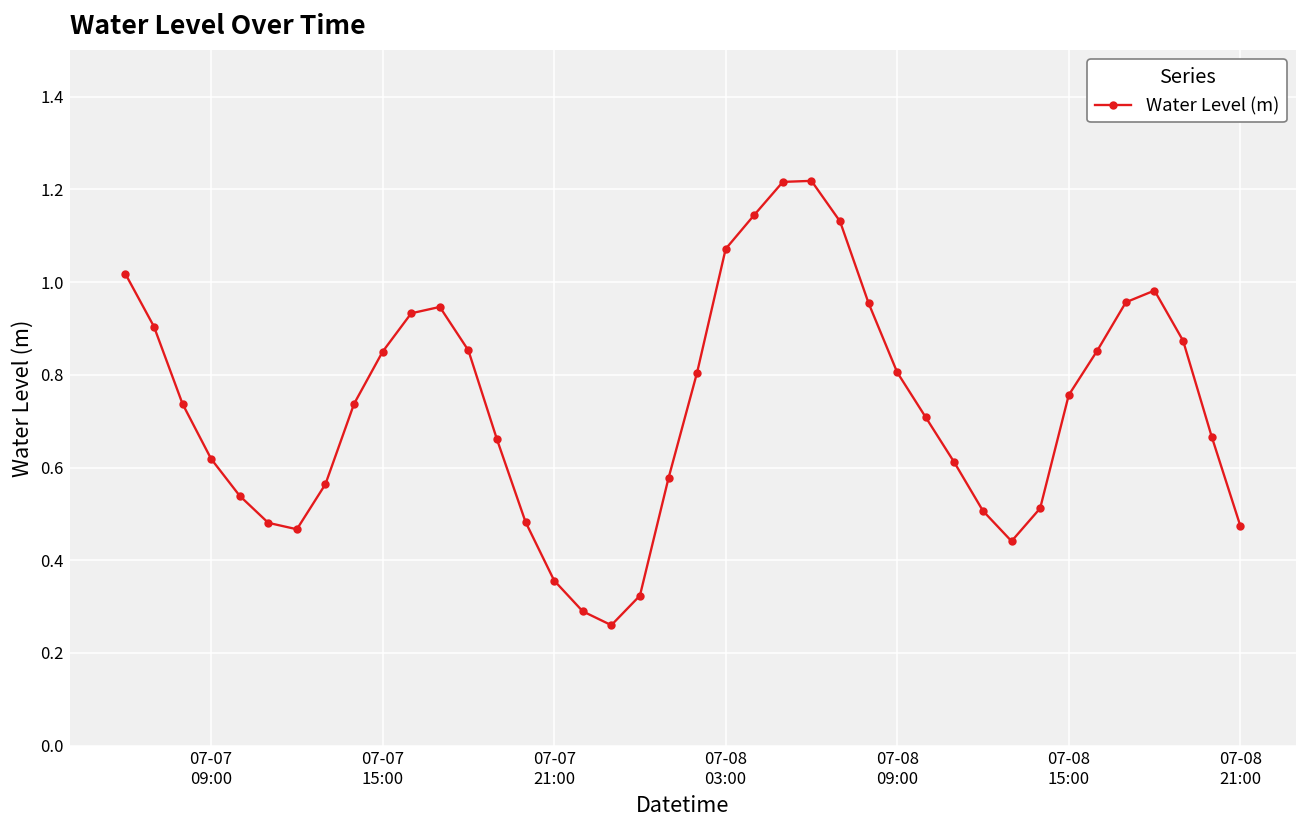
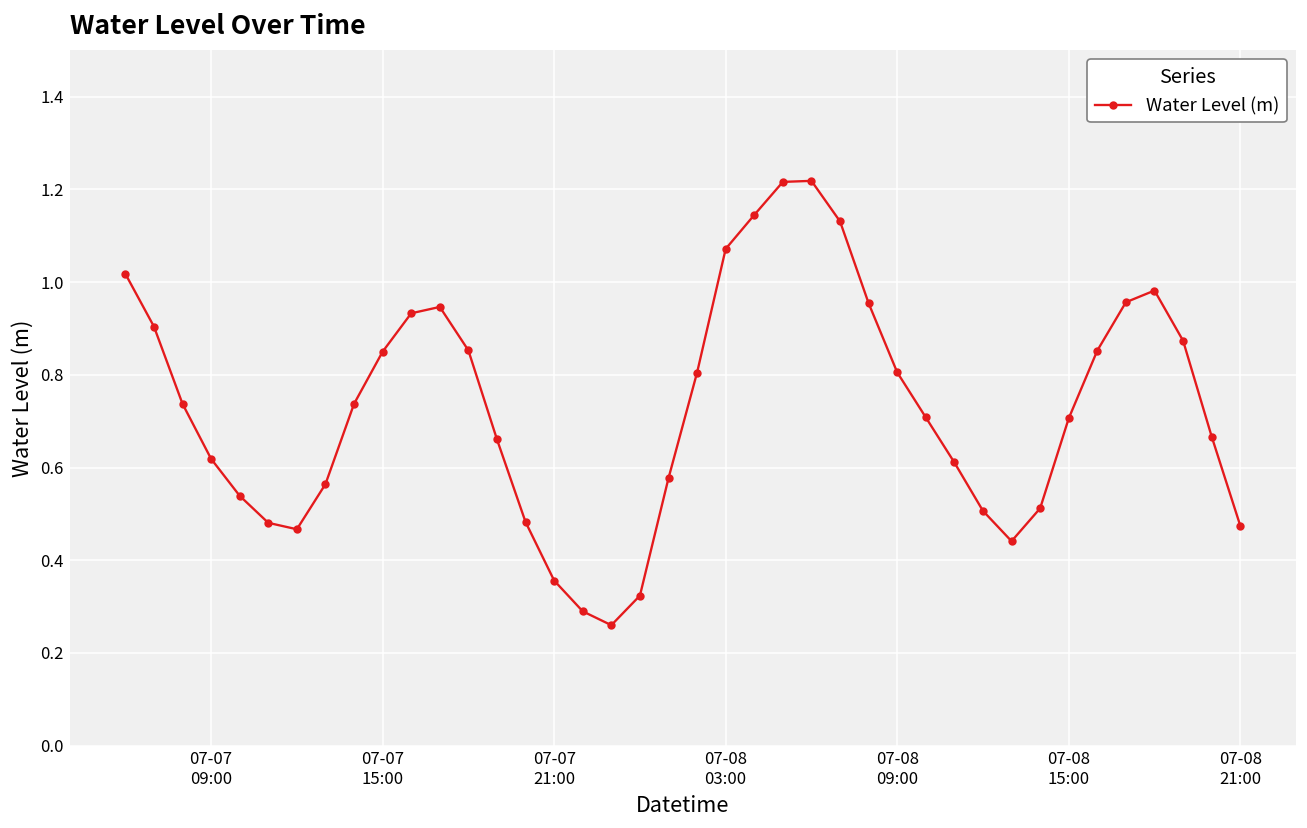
  {
    "07-07 09:00": 0.62,
    "07-07 15:00": 0.85,
    "07-07 21:00": 0.36,
    "07-08 03:00": 1.07,
    "07-08 09:00": 0.81,
-   "07-08 15:00": 0.76,
+   "07-08 15:00": 0.71,
    "07-08 21:00": 0.47
  }
